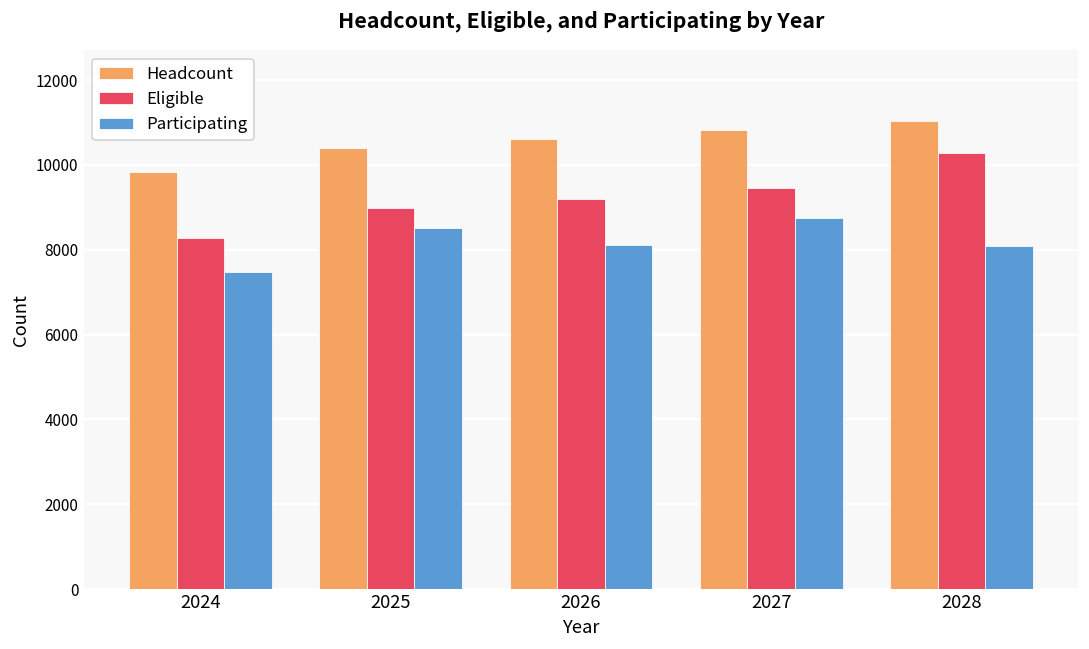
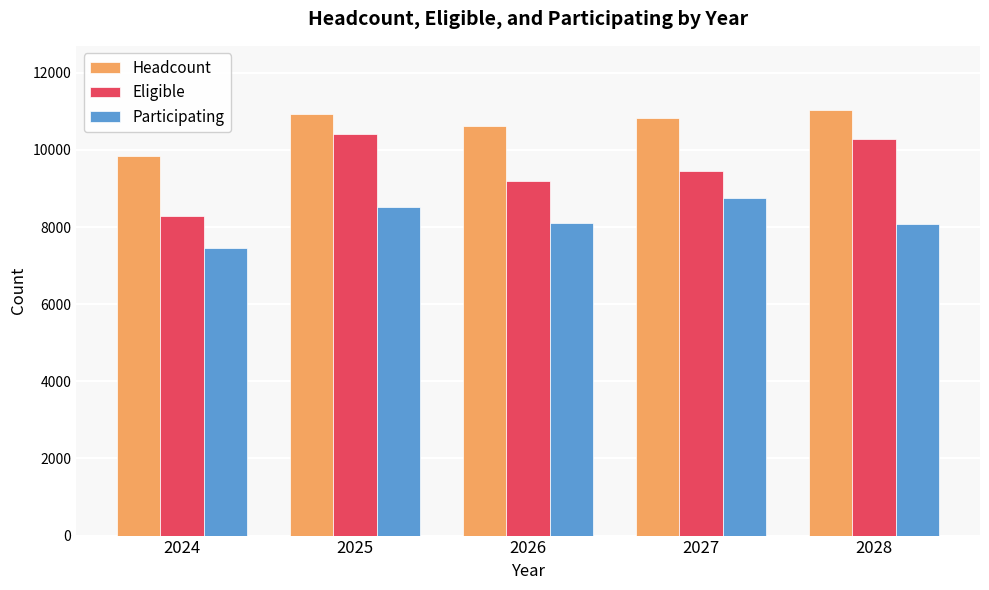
  {
    "Headcount": {
      "2024": 9800,
-     "2025": 10400,
+     "2025": 10900,
      "2026": 10600,
      "2027": 10800,
      "2028": 11000
    },
    "Eligible": {
      "2024": 8300,
-     "2025": 9000,
+     "2025": 10400,
      "2026": 9200,
      "2027": 9500,
      "2028": 10300
    },
    "Participating": {
      "2024": 7500,
      "2025": 8500,
      "2026": 8100,
      "2027": 8700,
      "2028": 8100
    }
  }
